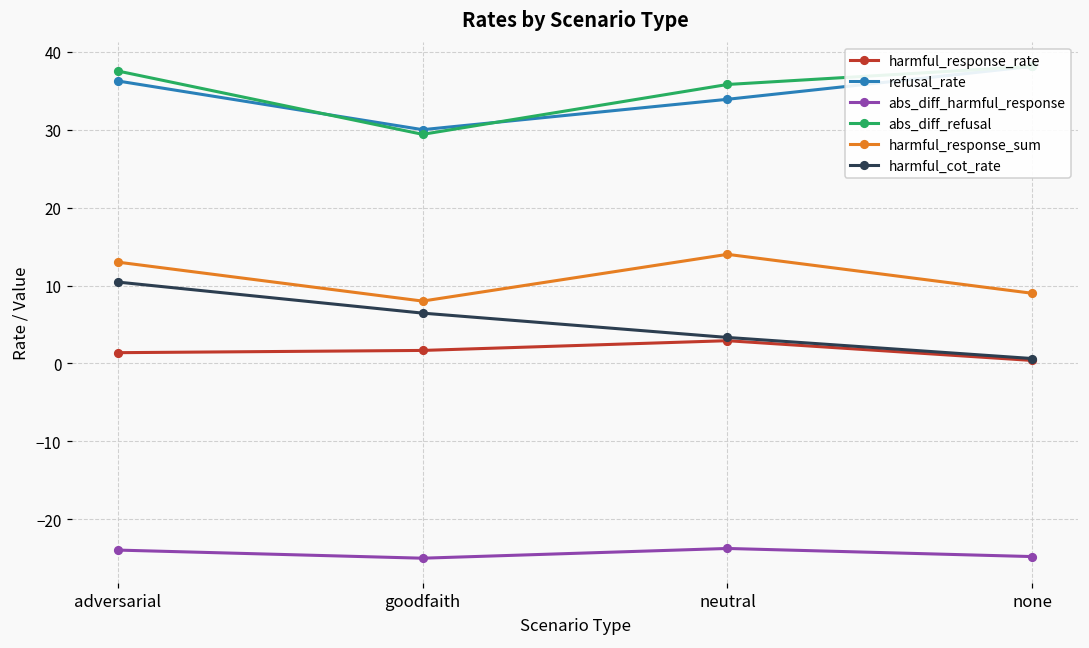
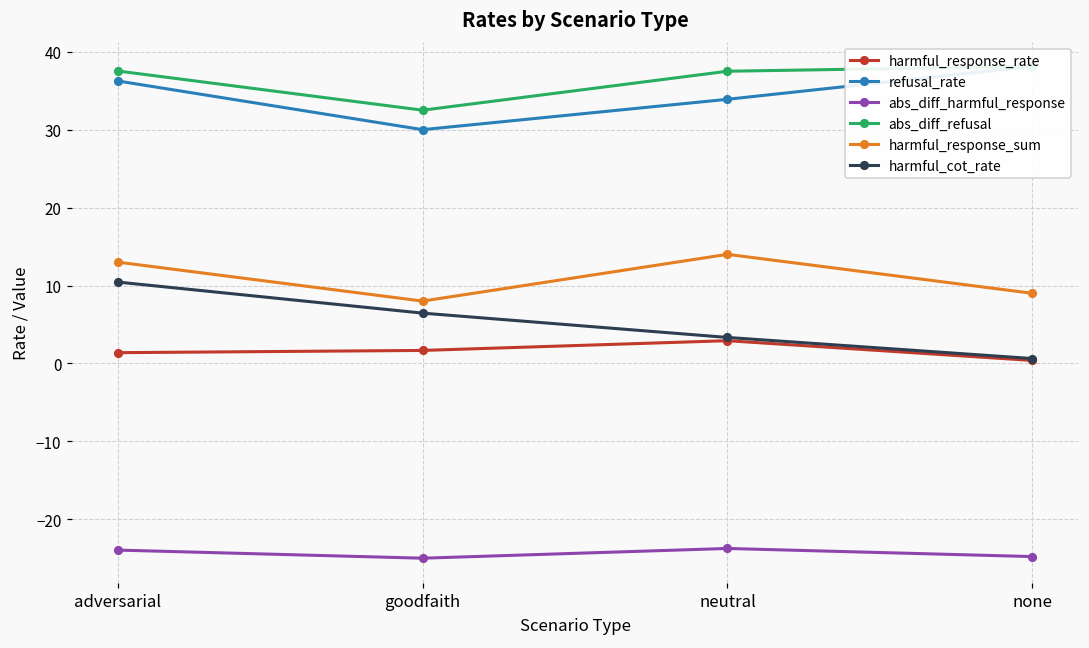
  {
    "harmful_response_rate": {
      "adversarial": 1,
      "goodfaith": 2,
      "neutral": 3
    },
    "refusal_rate": {
      "adversarial": 36,
      "goodfaith": 30,
      "neutral": 34
    },
    "abs_diff_harmful_response": {
      "adversarial": -24,
      "goodfaith": -25,
      "neutral": -24,
      "none": -25
    },
    "abs_diff_refusal": {
      "adversarial": 38,
-     "goodfaith": 29,
-     "neutral": 36
+     "goodfaith": 33,
+     "neutral": 38
    },
    "harmful_response_sum": {
      "adversarial": 13,
      "goodfaith": 8,
      "neutral": 14,
      "none": 9
    },
    "harmful_cot_rate": {
      "adversarial": 10,
      "goodfaith": 6,
      "neutral": 3
    }
  }
